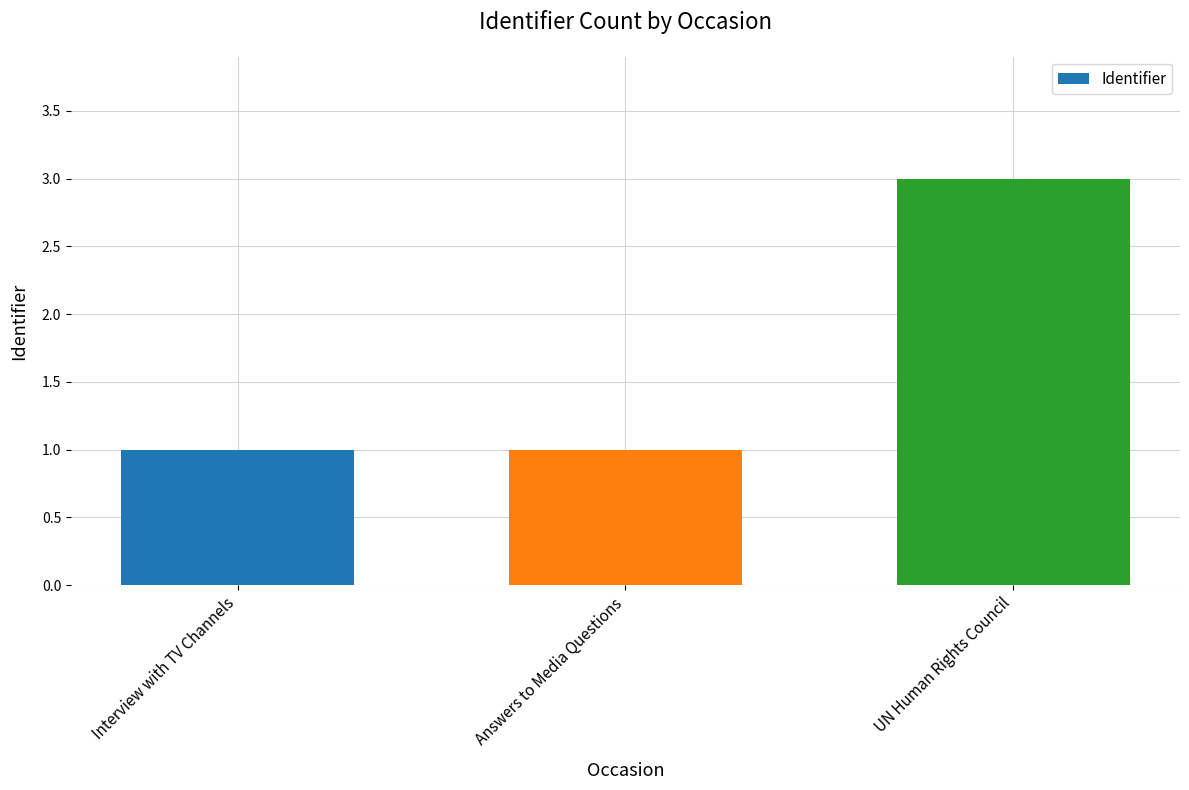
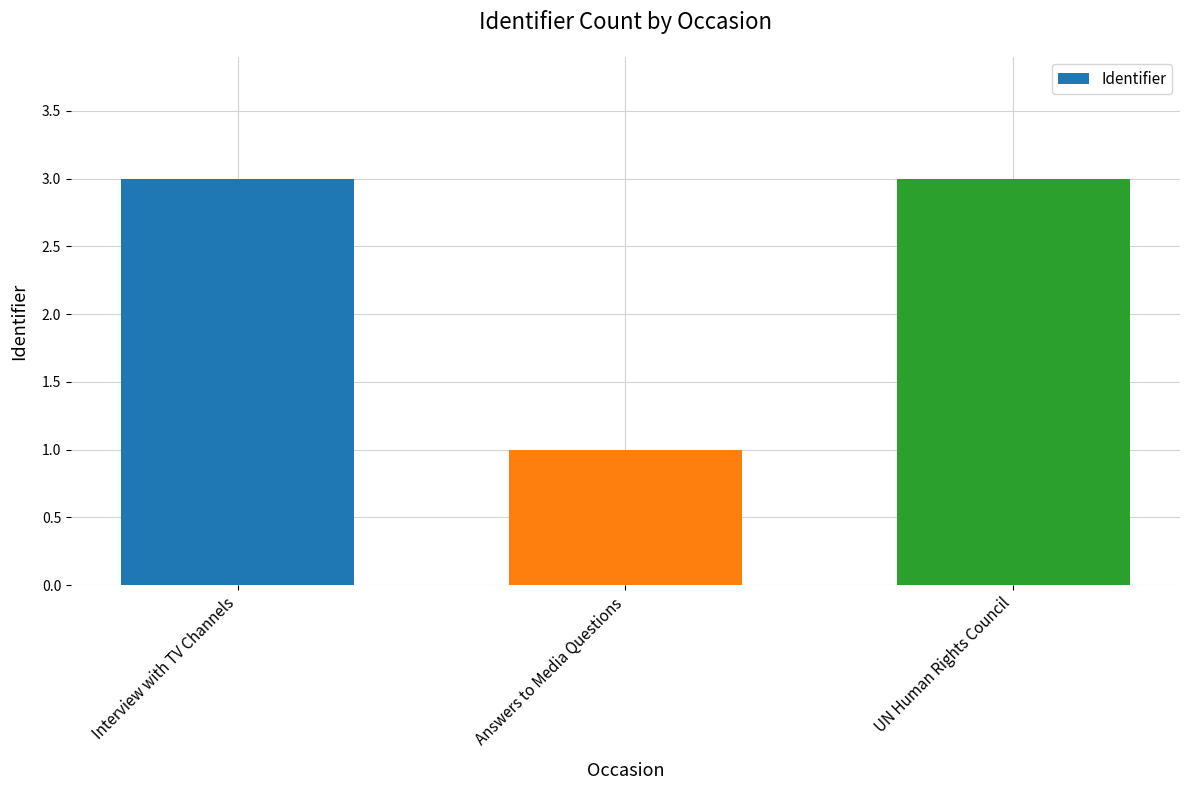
  {
-   "Interview with TV Channels": 1,
+   "Interview with TV Channels": 3,
    "Answers to Media Questions": 1,
    "UN Human Rights Council": 3
  }
